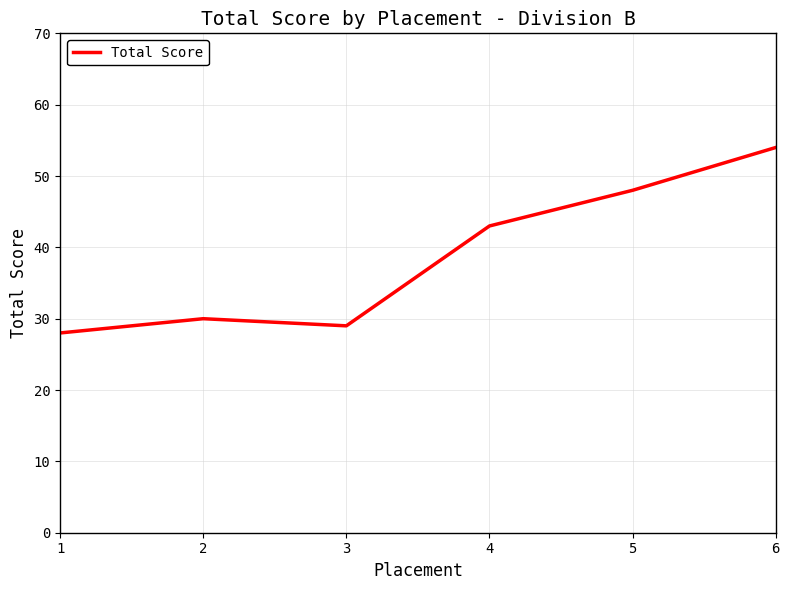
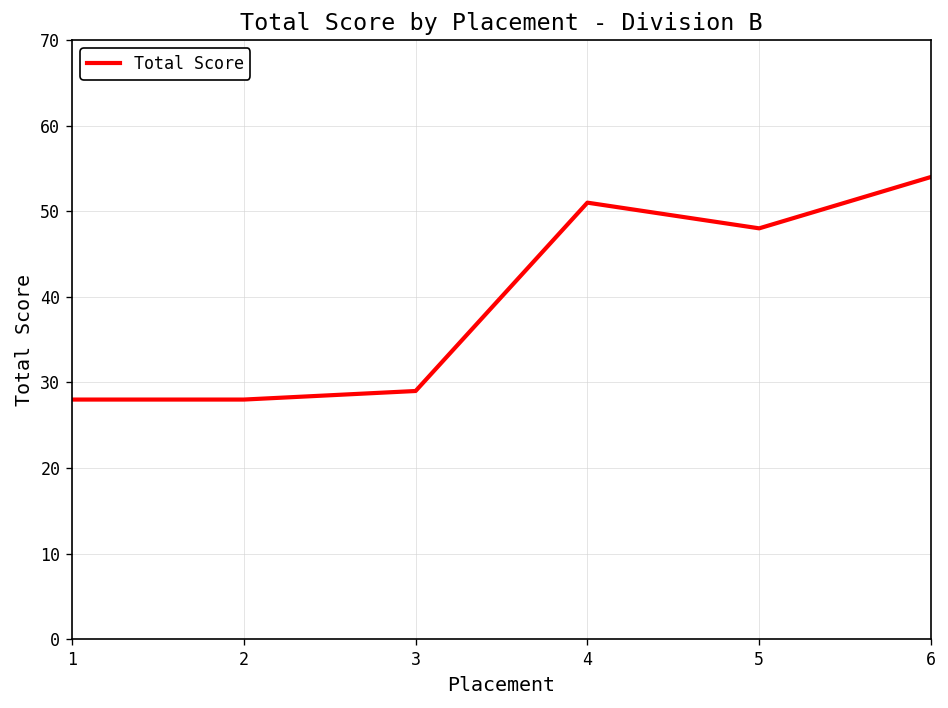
  {
    "1": 28,
-   "2": 30,
+   "2": 28,
    "3": 29,
-   "4": 43,
+   "4": 51,
    "5": 48,
    "6": 54
  }
